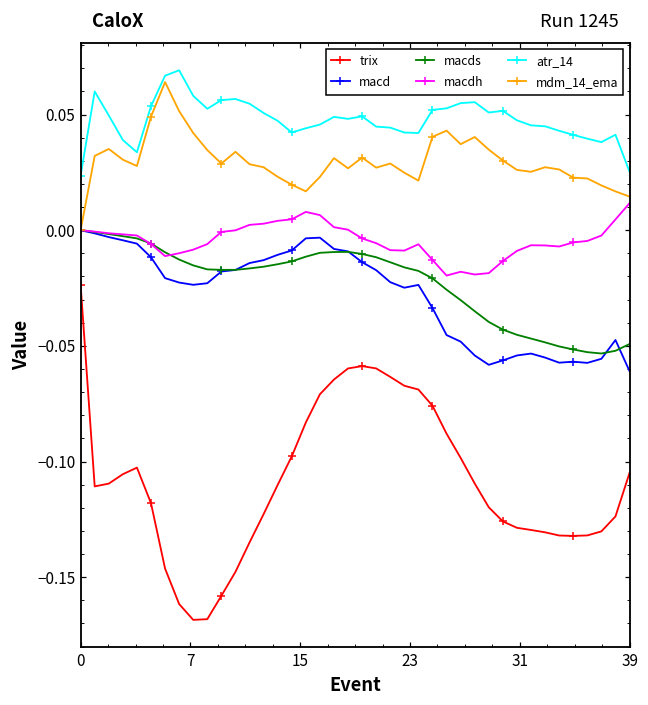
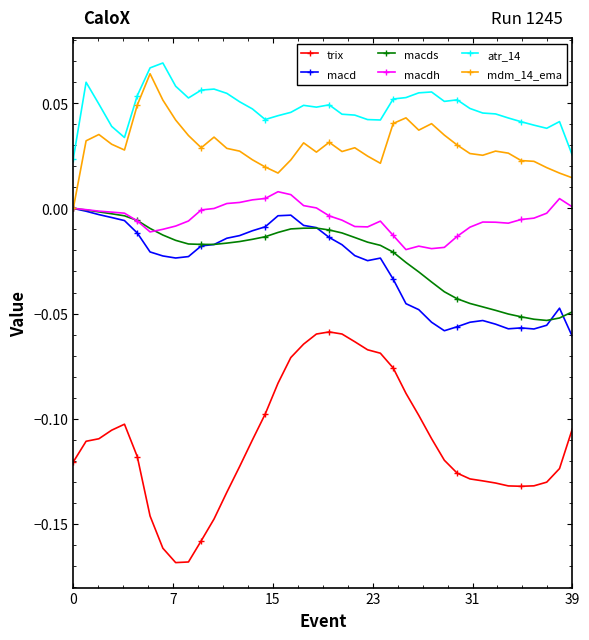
  {
    "trix": {
-     "0": -0.024,
+     "0": -0.121,
      "39": -0.105
    },
    "macd": {
      "39": -0.061
    },
    "macds": {
      "39": -0.049
    },
    "macdh": {
-     "39": 0.012
+     "39": 0.001
    },
    "atr_14": {
      "0": 0.024,
      "39": 0.025
    },
    "mdm_14_ema": {
      "39": 0.015
    }
  }
